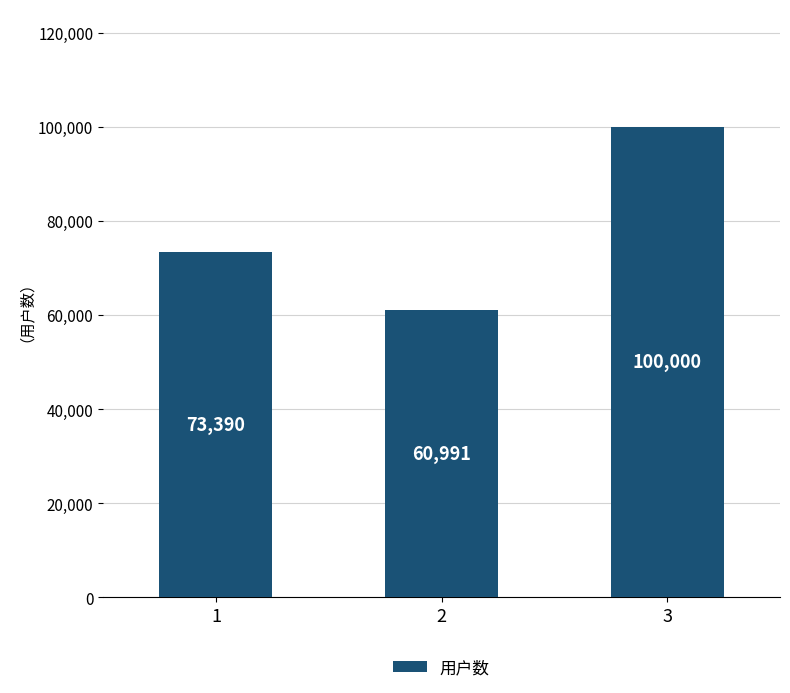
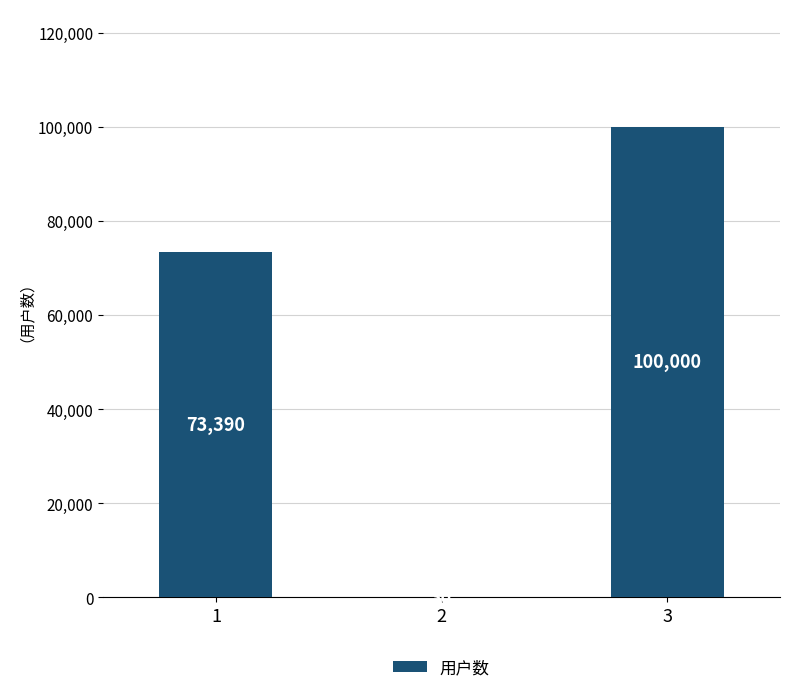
  {
-   "2": "61,000"
+   "2": "0"
  }
